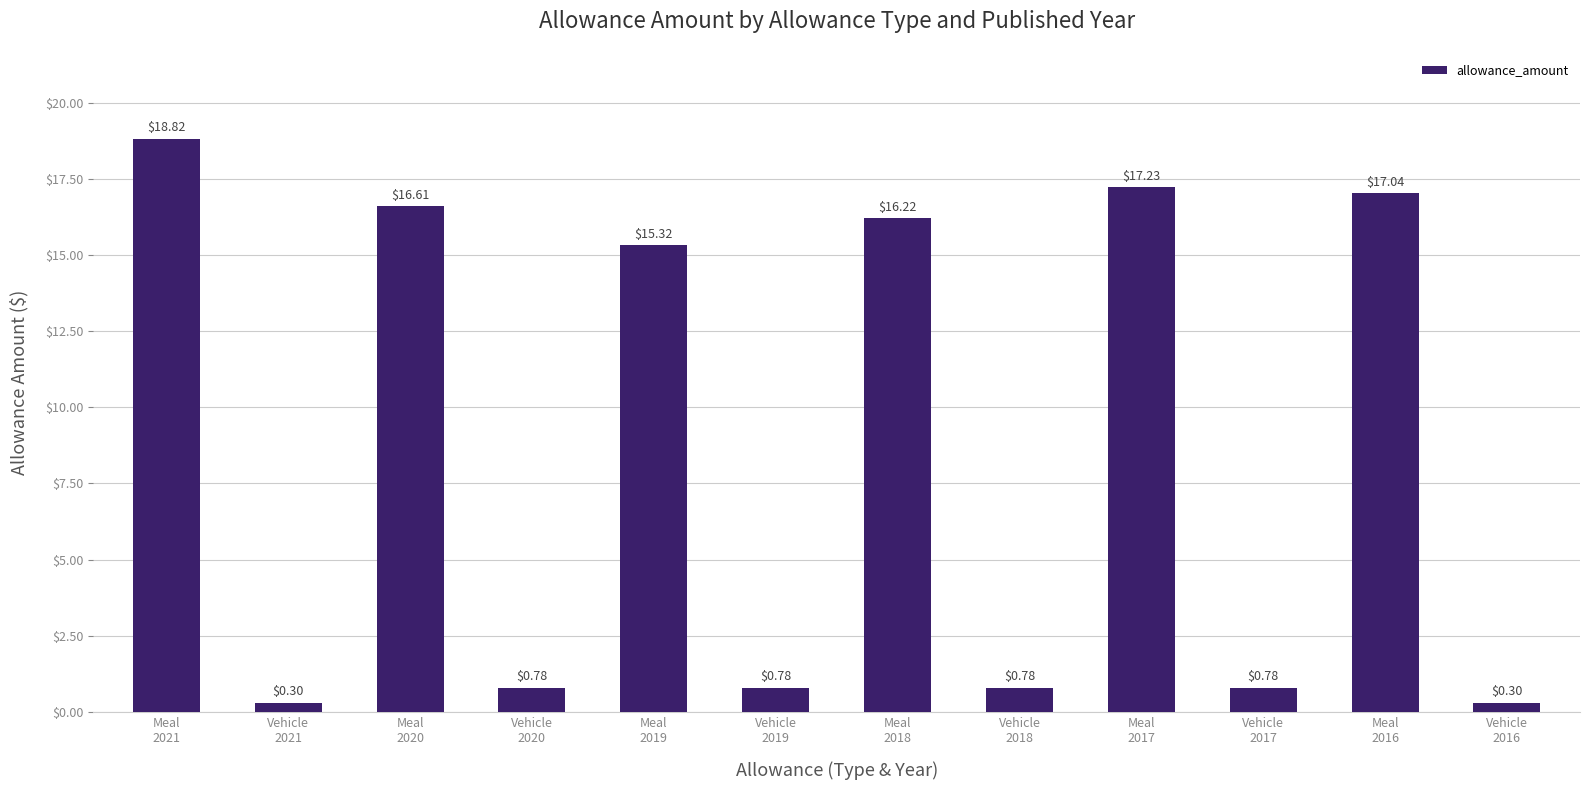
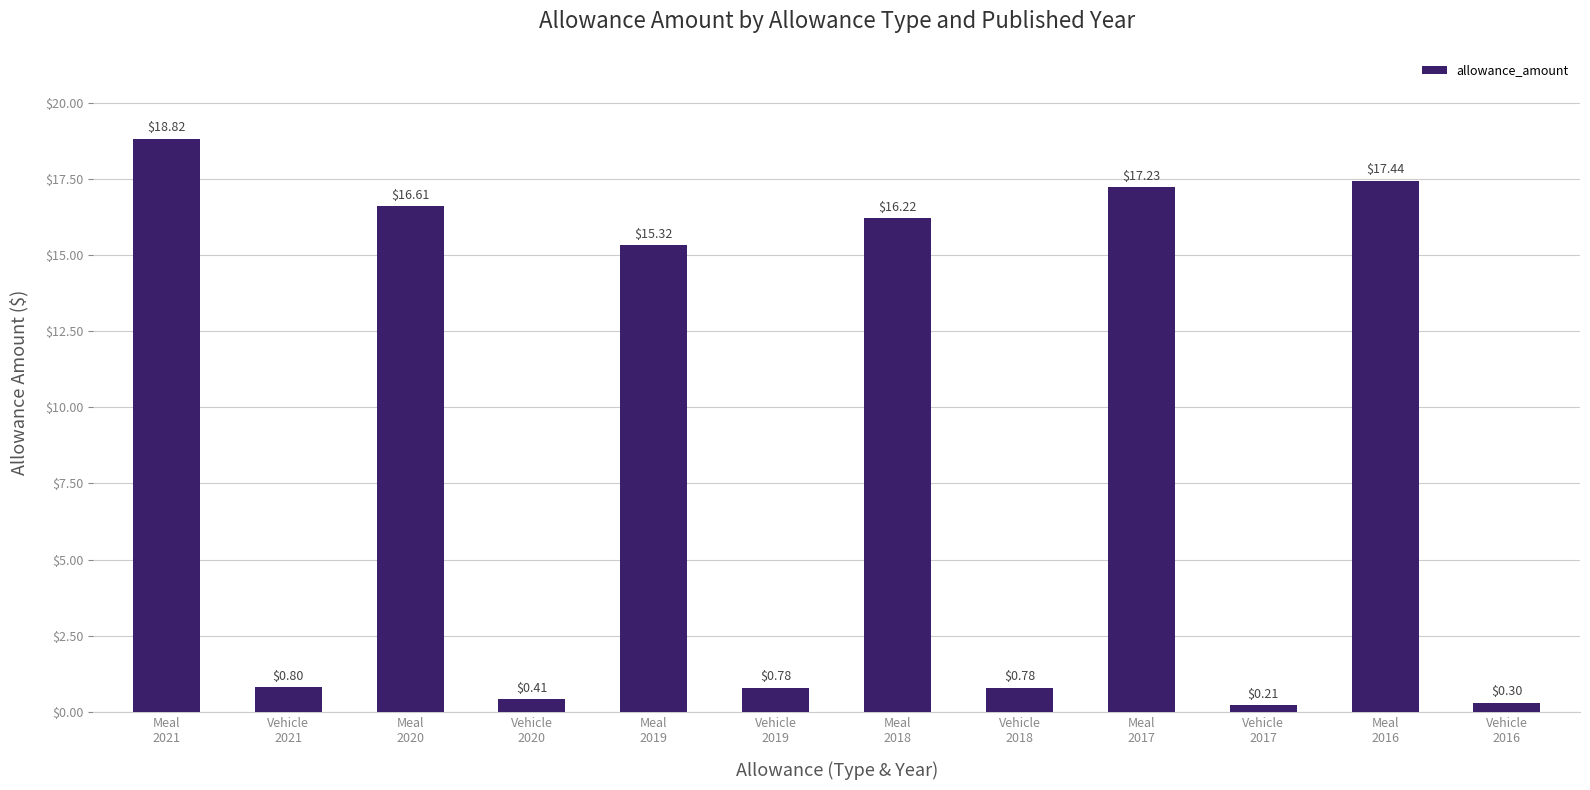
  {
    "Meal 2021": "$18.82",
-   "Vehicle 2021": "$0.30",
+   "Vehicle 2021": "$0.80",
    "Meal 2020": "$16.61",
-   "Vehicle 2020": "$0.78",
+   "Vehicle 2020": "$0.41",
    "Meal 2019": "$15.32",
    "Vehicle 2019": "$0.78",
    "Meal 2018": "$16.22",
    "Vehicle 2018": "$0.78",
    "Meal 2017": "$17.23",
-   "Vehicle 2017": "$0.78",
-   "Meal 2016": "$17.04",
+   "Vehicle 2017": "$0.21",
+   "Meal 2016": "$17.44",
    "Vehicle 2016": "$0.30"
  }
